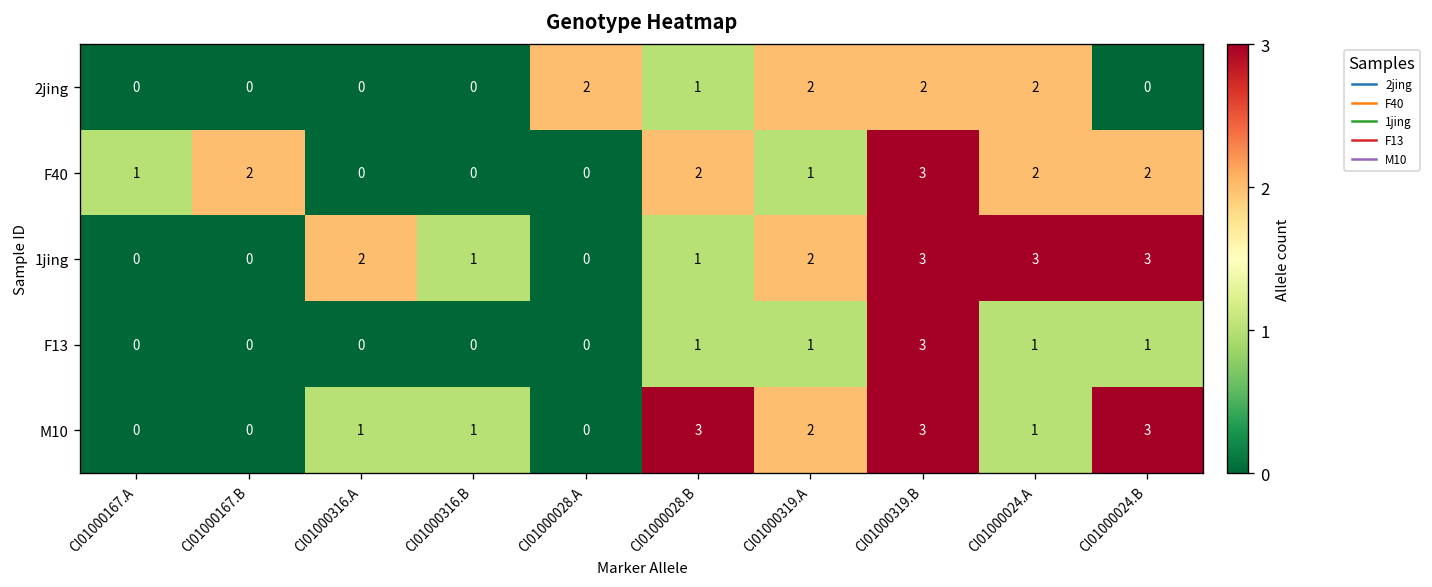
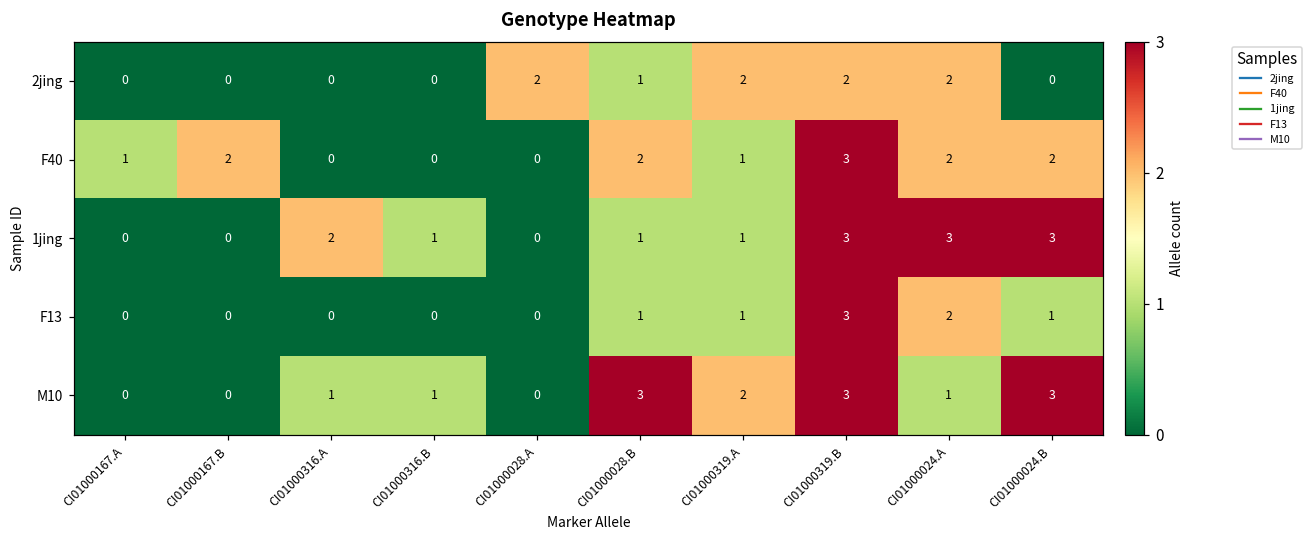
  {
    "2jing": {
      "CI01000167.A": 0,
      "CI01000167.B": 0,
      "CI01000316.A": 0,
      "CI01000316.B": 0,
      "CI01000028.A": 2,
      "CI01000028.B": 1,
      "CI01000319.A": 2,
      "CI01000319.B": 2,
      "CI01000024.A": 2,
      "CI01000024.B": 0
    },
    "F40": {
      "CI01000167.A": 1,
      "CI01000167.B": 2,
      "CI01000316.A": 0,
      "CI01000316.B": 0,
      "CI01000028.A": 0,
      "CI01000028.B": 2,
      "CI01000319.A": 1,
      "CI01000319.B": 3,
      "CI01000024.A": 2,
      "CI01000024.B": 2
    },
    "1jing": {
      "CI01000167.A": 0,
      "CI01000167.B": 0,
      "CI01000316.A": 2,
      "CI01000316.B": 1,
      "CI01000028.A": 0,
      "CI01000028.B": 1,
-     "CI01000319.A": 2,
+     "CI01000319.A": 1,
      "CI01000319.B": 3,
      "CI01000024.A": 3,
      "CI01000024.B": 3
    },
    "F13": {
      "CI01000167.A": 0,
      "CI01000167.B": 0,
      "CI01000316.A": 0,
      "CI01000316.B": 0,
      "CI01000028.A": 0,
      "CI01000028.B": 1,
      "CI01000319.A": 1,
      "CI01000319.B": 3,
-     "CI01000024.A": 1,
+     "CI01000024.A": 2,
      "CI01000024.B": 1
    },
    "M10": {
      "CI01000167.A": 0,
      "CI01000167.B": 0,
      "CI01000316.A": 1,
      "CI01000316.B": 1,
      "CI01000028.A": 0,
      "CI01000028.B": 3,
      "CI01000319.A": 2,
      "CI01000319.B": 3,
      "CI01000024.A": 1,
      "CI01000024.B": 3
    }
  }
